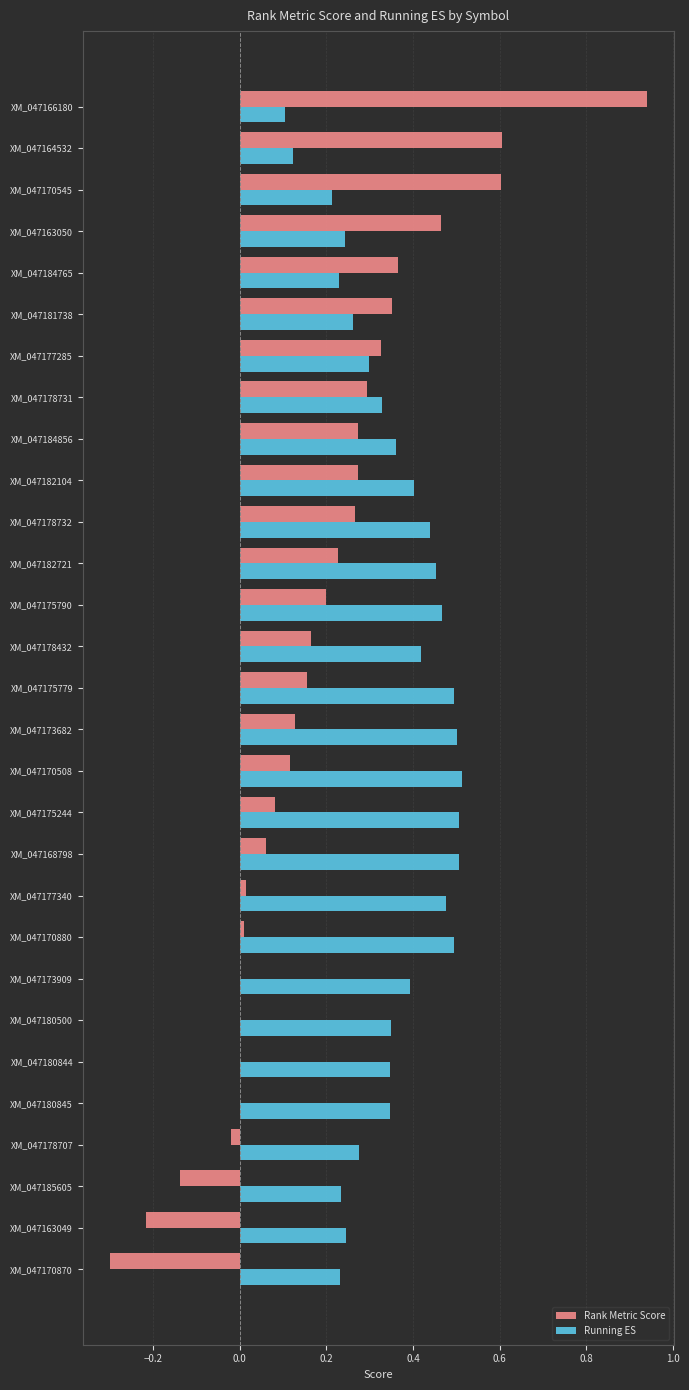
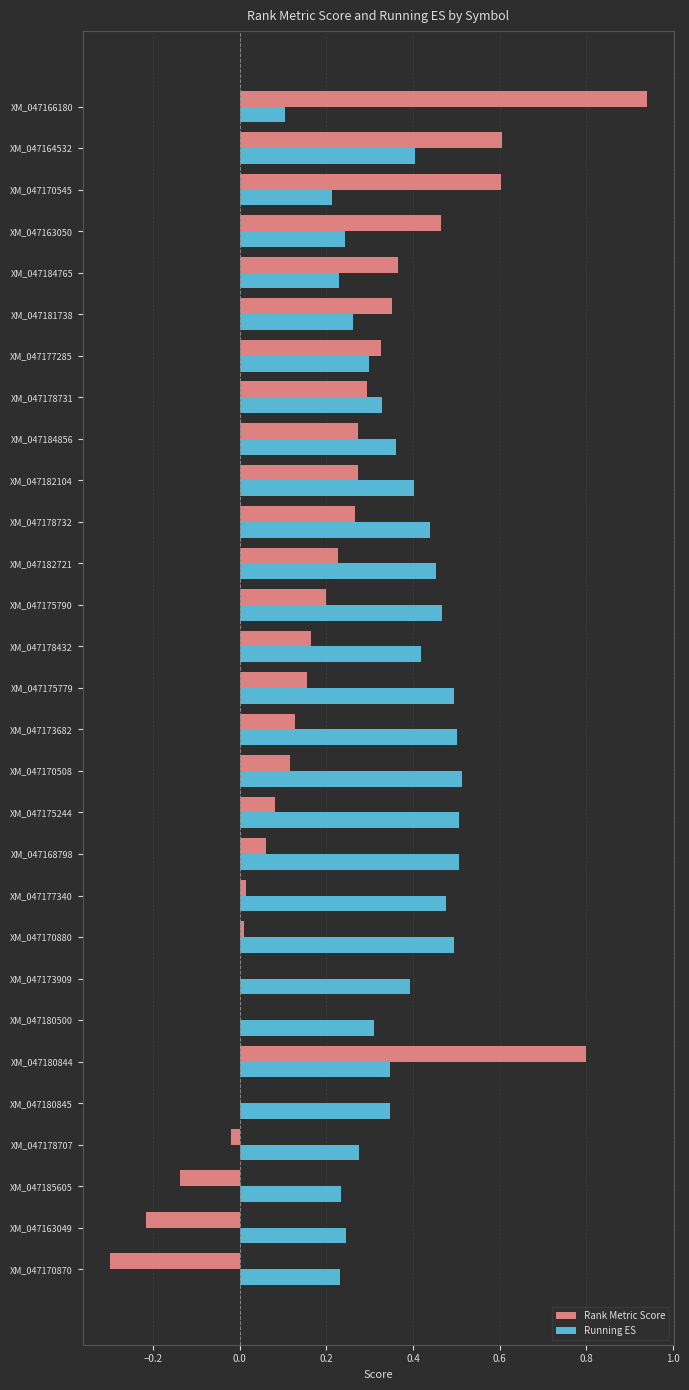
  {
    "Rank Metric Score": {
      "XM_047166180": 0.94,
      "XM_047164532": 0.6,
      "XM_047170545": 0.6,
      "XM_047163050": 0.46,
      "XM_047184765": 0.37,
      "XM_047181738": 0.35,
      "XM_047177285": 0.33,
      "XM_047178731": 0.29,
      "XM_047184856": 0.27,
      "XM_047182104": 0.27,
      "XM_047178732": 0.27,
      "XM_047182721": 0.23,
      "XM_047175790": 0.2,
      "XM_047178432": 0.16,
      "XM_047175779": 0.16,
      "XM_047173682": 0.13,
      "XM_047170508": 0.12,
      "XM_047175244": 0.08,
      "XM_047168798": 0.06,
      "XM_047177340": 0.01,
      "XM_047170880": 0.01,
      "XM_047173909": 0.0,
      "XM_047180500": 0.0,
-     "XM_047180844": 0.0,
+     "XM_047180844": 0.8,
      "XM_047180845": 0.0,
      "XM_047178707": -0.02,
      "XM_047185605": -0.14,
      "XM_047163049": -0.22,
      "XM_047170870": -0.3
    },
    "Running ES": {
      "XM_047166180": 0.11,
-     "XM_047164532": 0.12,
+     "XM_047164532": 0.41,
      "XM_047170545": 0.21,
      "XM_047163050": 0.24,
      "XM_047184765": 0.23,
      "XM_047181738": 0.26,
      "XM_047177285": 0.30,
      "XM_047178731": 0.33,
      "XM_047184856": 0.36,
      "XM_047182104": 0.40,
      "XM_047178732": 0.44,
      "XM_047182721": 0.45,
      "XM_047175790": 0.47,
      "XM_047178432": 0.42,
      "XM_047175779": 0.50,
      "XM_047173682": 0.50,
      "XM_047170508": 0.51,
      "XM_047175244": 0.51,
      "XM_047168798": 0.51,
      "XM_047177340": 0.48,
      "XM_047170880": 0.49,
      "XM_047173909": 0.39,
-     "XM_047180500": 0.35,
+     "XM_047180500": 0.31,
      "XM_047180844": 0.35,
      "XM_047180845": 0.35,
      "XM_047178707": 0.27,
      "XM_047185605": 0.23,
      "XM_047163049": 0.25,
      "XM_047170870": 0.23
    }
  }
